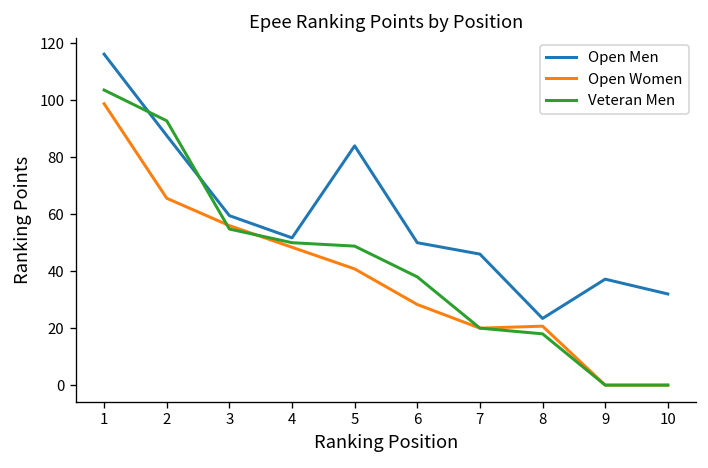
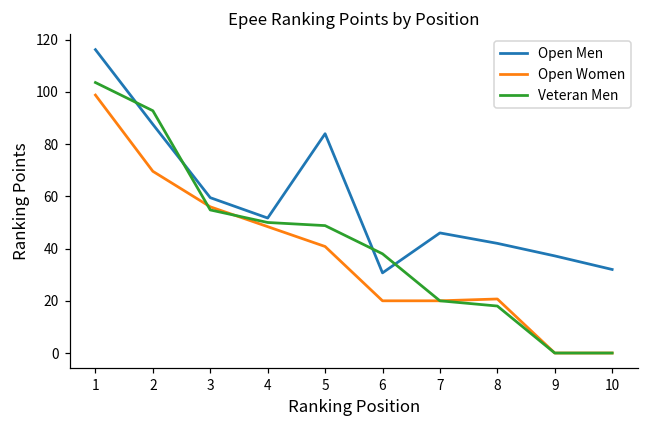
  {
    "Open Men": {
      "1": 116,
      "2": 88,
      "3": 60,
      "4": 52,
      "5": 84,
-     "6": 50,
+     "6": 31,
      "7": 46,
-     "8": 23,
+     "8": 42,
      "9": 37,
      "10": 32
    },
    "Open Women": {
      "1": 99,
-     "2": 66,
+     "2": 70,
      "3": 56,
      "4": 48,
      "5": 41,
-     "6": 28,
+     "6": 20,
      "8": 21
    },
    "Veteran Men": {
      "1": 104,
      "2": 93,
      "3": 55,
      "4": 50,
      "5": 49,
      "6": 38,
      "8": 18
    }
  }
